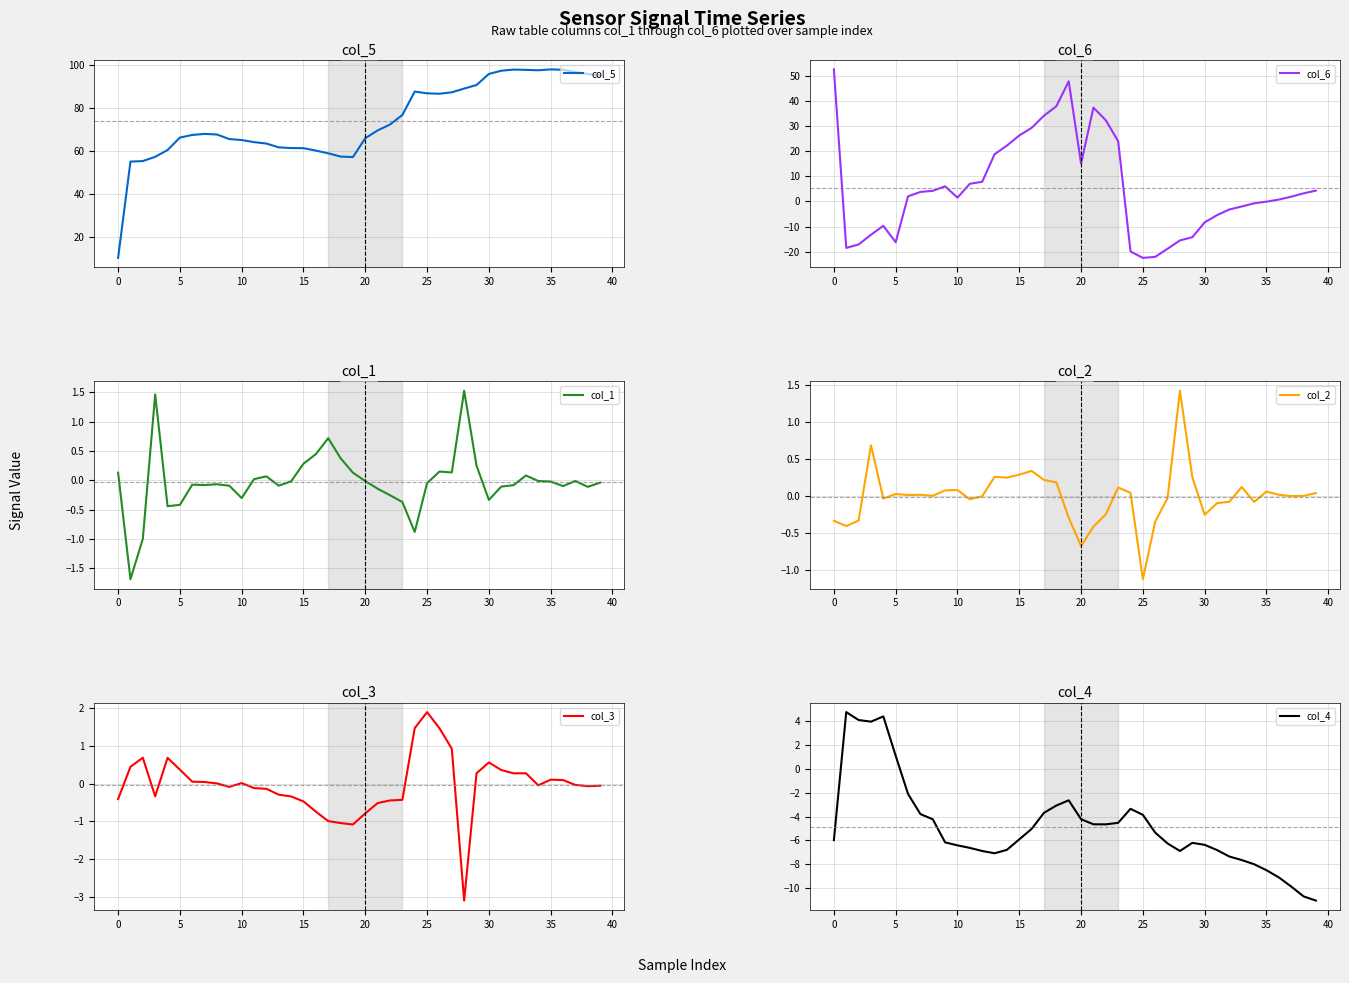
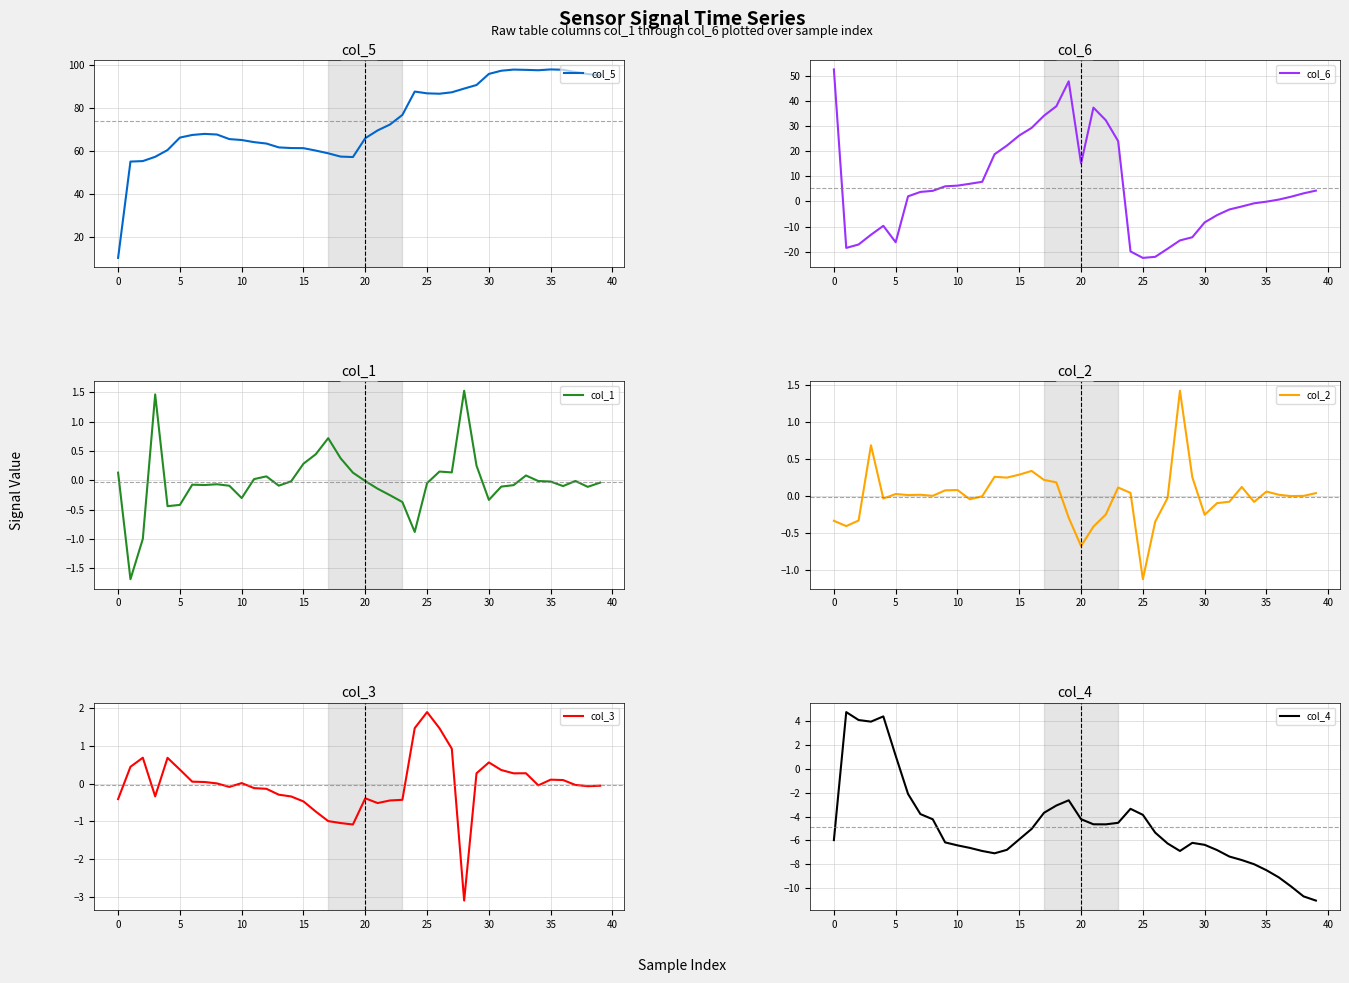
  {
    "col_5": {
      "0": 10,
      "5": 66,
      "10": 65,
      "15": 61,
      "20": 66,
      "25": 87,
      "30": 96,
      "35": 98
    },
    "col_6": {
      "0": 52,
      "5": -16,
-     "10": 2,
+     "10": 6,
      "15": 26,
      "20": 15,
      "25": -22,
      "30": -8,
      "35": 0
    },
    "col_1": {
      "0": 0.1,
      "5": -0.4,
      "10": -0.3,
      "15": 0.3,
      "20": 0.0,
      "25": 0.0,
      "30": -0.3,
      "35": 0.0
    },
    "col_2": {
      "0": -0.3,
      "5": 0.0,
      "10": 0.1,
      "15": 0.3,
      "20": -0.7,
      "25": -1.1,
      "30": -0.3,
      "35": 0.1
    },
    "col_3": {
      "0": -0.4,
      "5": 0.4,
      "10": 0.0,
      "15": -0.5,
-     "20": -0.8,
+     "20": -0.4,
      "25": 1.9,
      "30": 0.6,
      "35": 0.1
    },
    "col_4": {
      "0": -6.0,
      "5": 1.1,
      "10": -6.4,
      "15": -5.9,
      "20": -4.2,
      "25": -3.9,
      "30": -6.4,
      "35": -8.5
    }
  }
